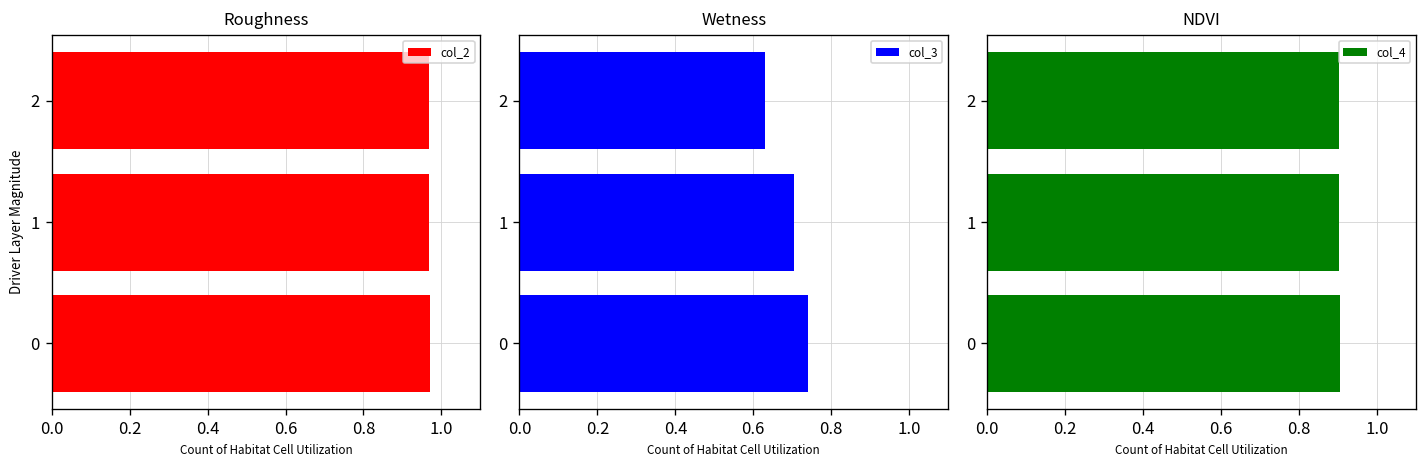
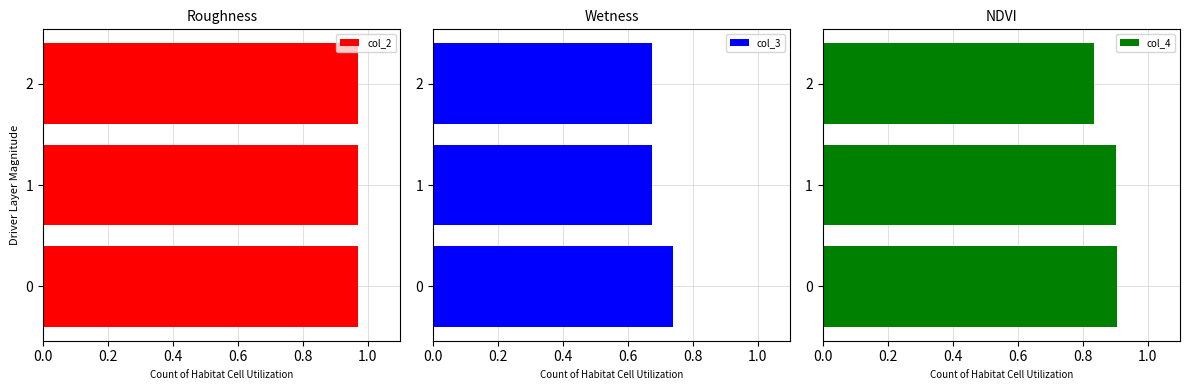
  {
    "Roughness": {
      "2": 0.97,
      "1": 0.97,
      "0": 0.97
    },
    "Wetness": {
-     "2": 0.63,
-     "1": 0.70,
+     "2": 0.67,
+     "1": 0.67,
      "0": 0.74
    },
    "NDVI": {
-     "2": 0.90,
+     "2": 0.83,
      "1": 0.90,
      "0": 0.90
    }
  }
